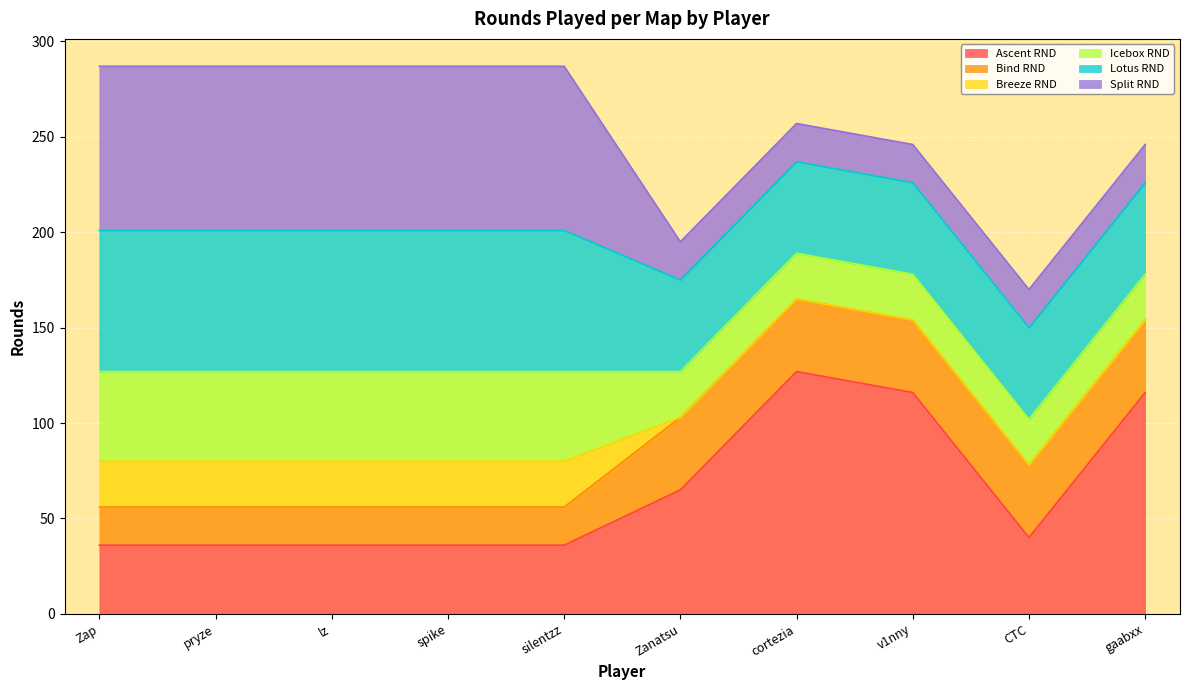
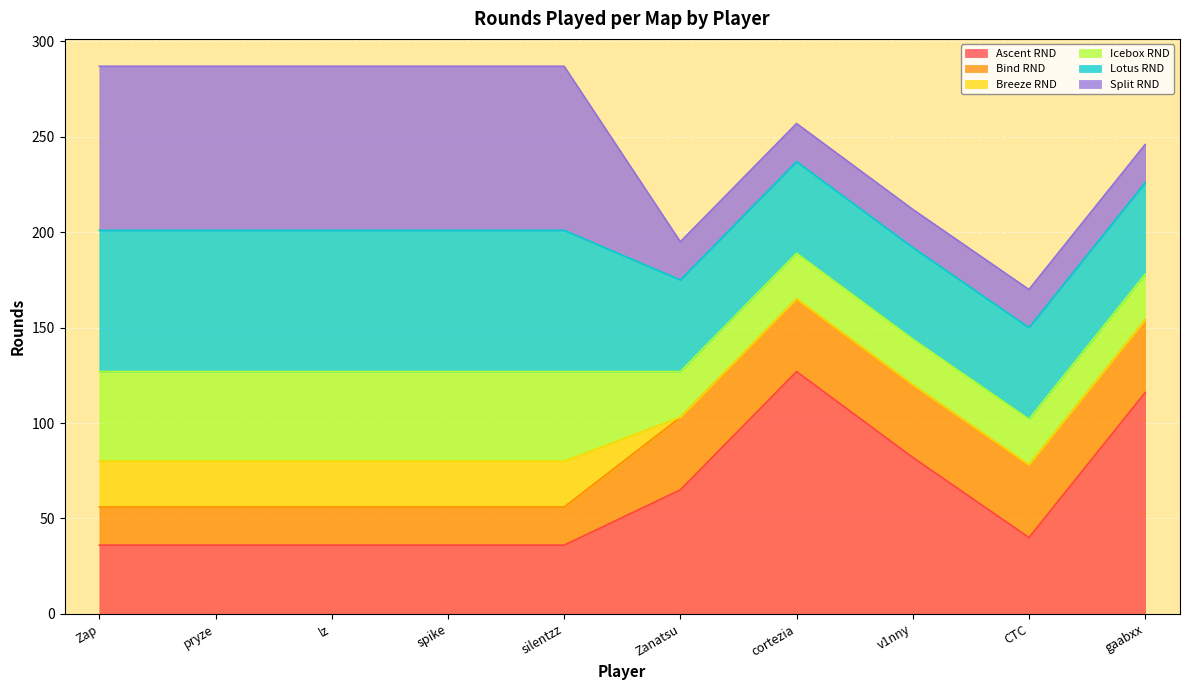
  {
    "Ascent RND": {
      "Zap": 36,
      "pryze": 36,
      "lz": 36,
      "spike": 36,
      "silentzz": 36,
      "Zanatsu": 65,
      "cortezia": 127,
-     "v1nny": 116,
+     "v1nny": 82,
      "CTC": 40,
      "gaabxx": 116
    },
    "Bind RND": {
      "Zap": 20,
      "pryze": 20,
      "lz": 20,
      "spike": 20,
      "silentzz": 20
    },
    "Breeze RND": {
      "Zap": 24,
      "pryze": 24,
      "lz": 24,
      "spike": 24,
      "silentzz": 24
    },
    "Icebox RND": {
      "Zap": 47,
      "pryze": 47,
      "lz": 47,
      "spike": 47,
      "silentzz": 47,
      "Zanatsu": 24,
      "cortezia": 24,
      "v1nny": 24,
      "CTC": 24,
      "gaabxx": 24
    },
    "Lotus RND": {
      "Zap": 74,
      "pryze": 74,
      "lz": 74,
      "spike": 74,
      "silentzz": 74,
      "Zanatsu": 48,
      "cortezia": 48,
      "v1nny": 48,
      "CTC": 48,
      "gaabxx": 48
    },
    "Split RND": {
      "Zap": 86,
      "pryze": 86,
      "lz": 86,
      "spike": 86,
      "silentzz": 86,
      "Zanatsu": 20,
      "cortezia": 20,
      "v1nny": 20,
      "CTC": 20,
      "gaabxx": 20
    }
  }
